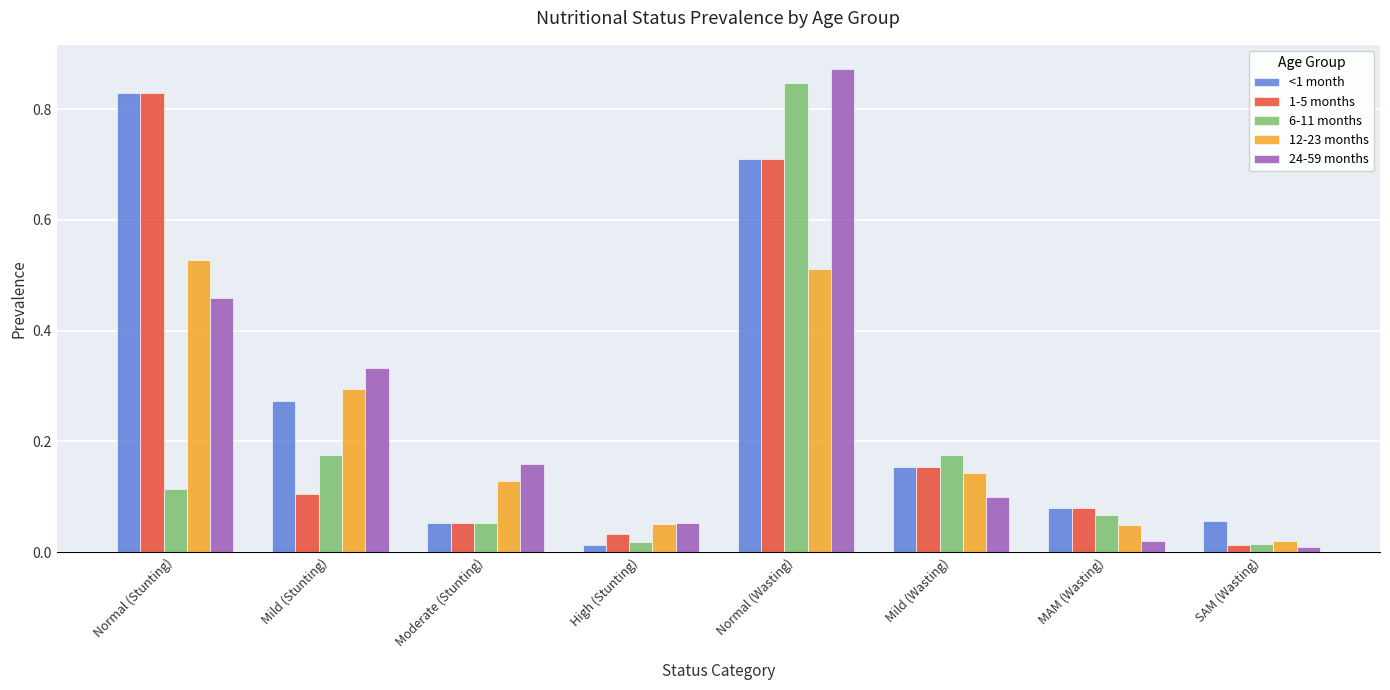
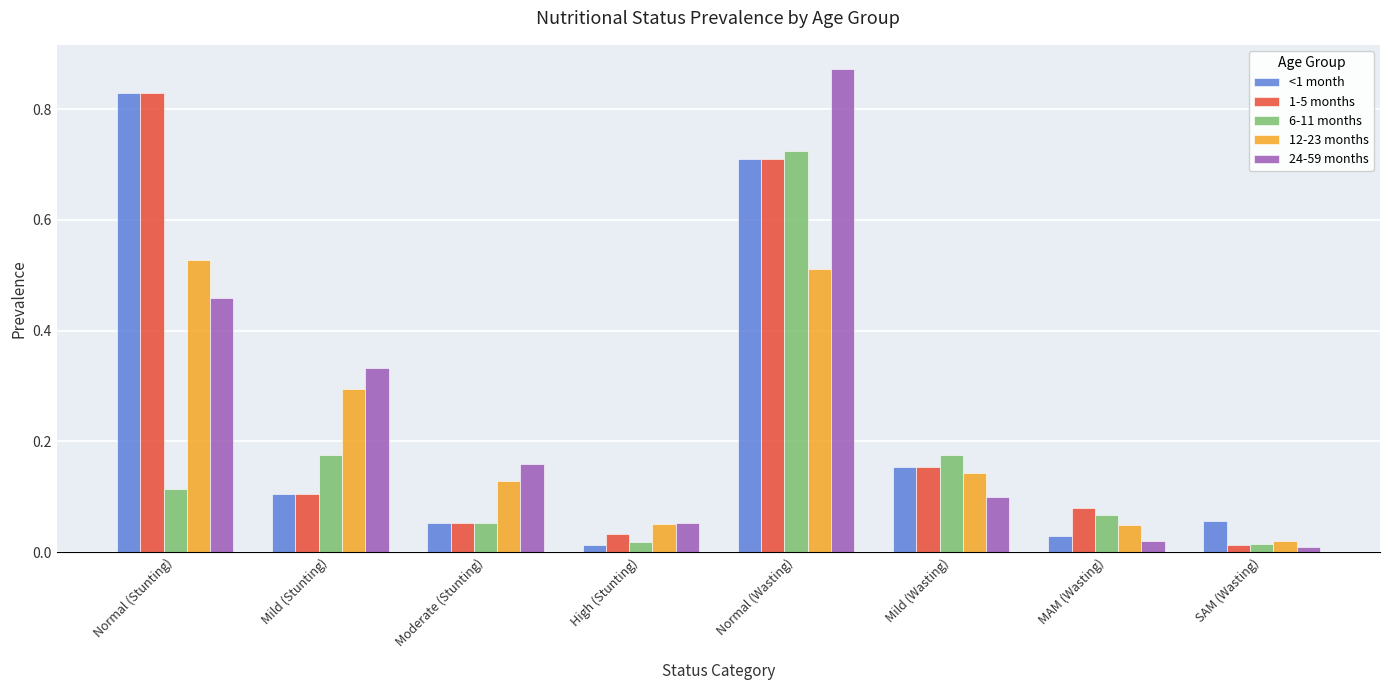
  {
    "<1 month": {
      "Normal (Stunting)": 0.83,
-     "Mild (Stunting)": 0.27,
+     "Mild (Stunting)": 0.10,
      "Moderate (Stunting)": 0.05,
      "High (Stunting)": 0.01,
      "Normal (Wasting)": 0.71,
      "Mild (Wasting)": 0.15,
-     "MAM (Wasting)": 0.08,
+     "MAM (Wasting)": 0.03,
      "SAM (Wasting)": 0.06
    },
    "1-5 months": {
      "Normal (Stunting)": 0.83,
      "Mild (Stunting)": 0.10,
      "Moderate (Stunting)": 0.05,
      "High (Stunting)": 0.03,
      "Normal (Wasting)": 0.71,
      "Mild (Wasting)": 0.15,
      "MAM (Wasting)": 0.08,
      "SAM (Wasting)": 0.01
    },
    "6-11 months": {
      "Normal (Stunting)": 0.11,
      "Mild (Stunting)": 0.18,
      "Moderate (Stunting)": 0.05,
      "High (Stunting)": 0.02,
-     "Normal (Wasting)": 0.85,
+     "Normal (Wasting)": 0.73,
      "Mild (Wasting)": 0.18,
      "MAM (Wasting)": 0.07,
      "SAM (Wasting)": 0.01
    },
    "12-23 months": {
      "Normal (Stunting)": 0.53,
      "Mild (Stunting)": 0.29,
      "Moderate (Stunting)": 0.13,
      "High (Stunting)": 0.05,
      "Normal (Wasting)": 0.51,
      "Mild (Wasting)": 0.14,
      "MAM (Wasting)": 0.05,
      "SAM (Wasting)": 0.02
    },
    "24-59 months": {
      "Normal (Stunting)": 0.46,
      "Mild (Stunting)": 0.33,
      "Moderate (Stunting)": 0.16,
      "High (Stunting)": 0.05,
      "Normal (Wasting)": 0.87,
      "Mild (Wasting)": 0.10,
      "MAM (Wasting)": 0.02,
      "SAM (Wasting)": 0.01
    }
  }
